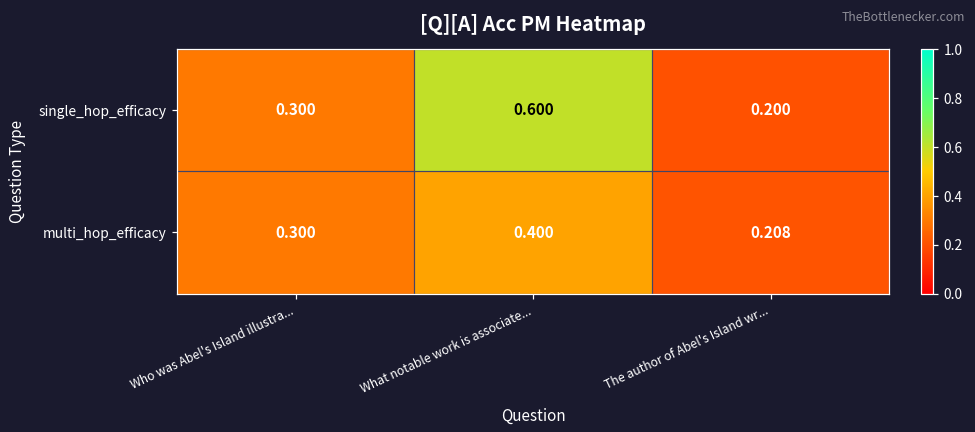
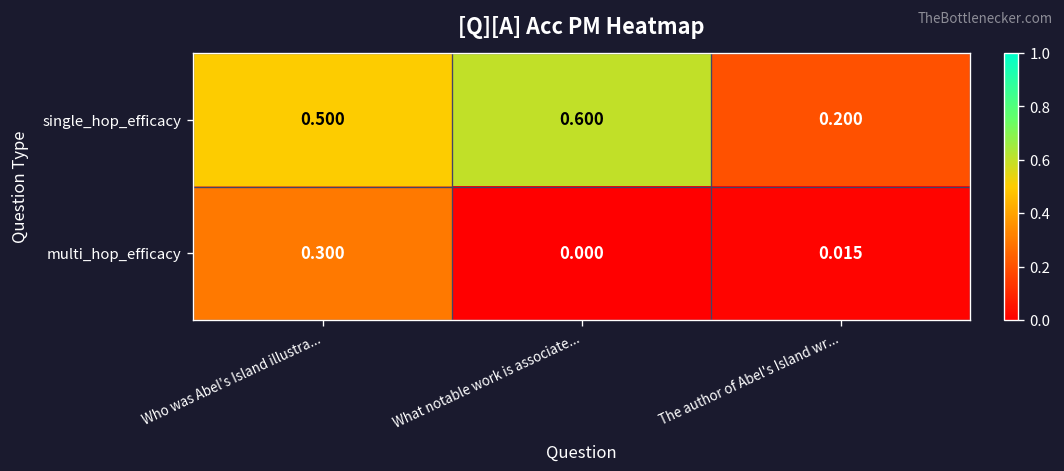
  {
    "single_hop_efficacy": {
-     "Who was Abel's Island illustra...": 0.300,
+     "Who was Abel's Island illustra...": 0.500,
      "What notable work is associate...": 0.600,
      "The author of Abel's Island wr...": 0.200
    },
    "multi_hop_efficacy": {
      "Who was Abel's Island illustra...": 0.300,
-     "What notable work is associate...": 0.400,
-     "The author of Abel's Island wr...": 0.208
+     "What notable work is associate...": 0.000,
+     "The author of Abel's Island wr...": 0.015
    }
  }
